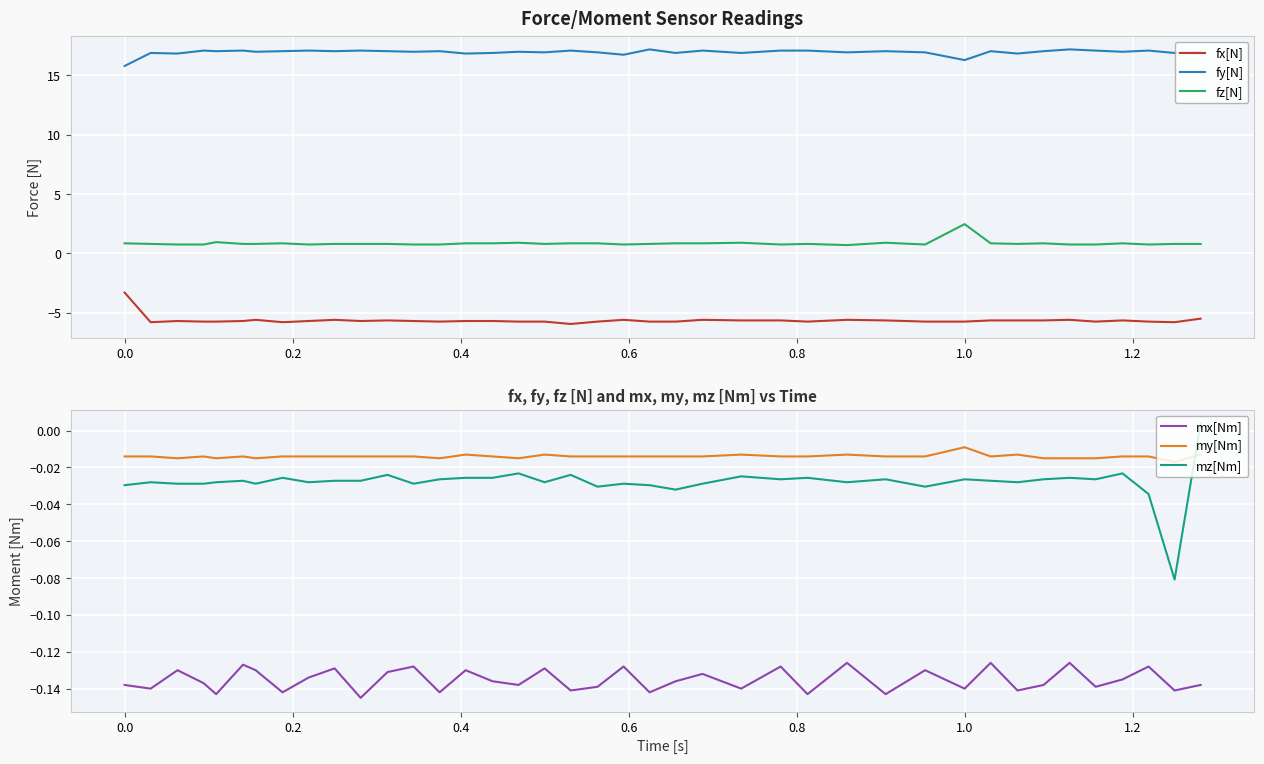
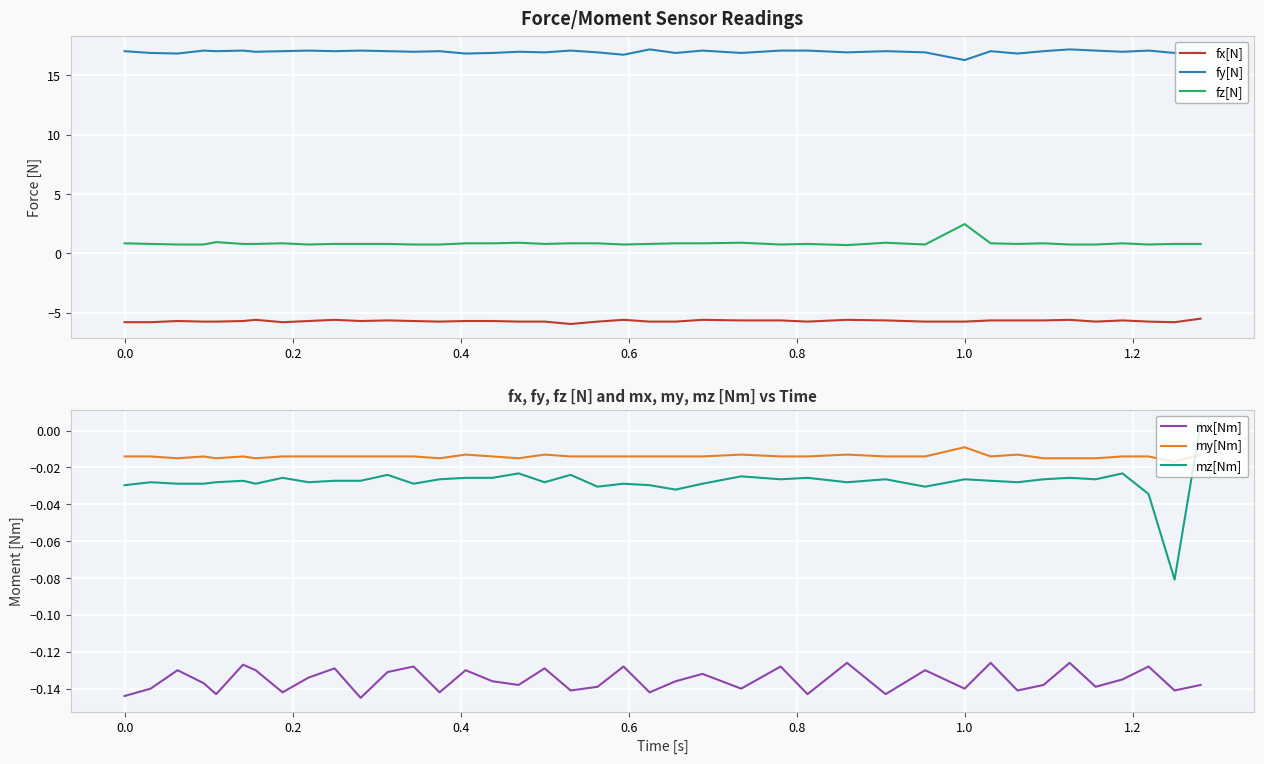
  {
    "Force/Moment Sensor Readings": {
      "fx[N]": {
-       "0.0": -3.3,
+       "0.0": -5.8,
        "1.0": -5.8
      },
      "fy[N]": {
-       "0.0": 15.8,
+       "0.0": 17.1,
        "1.0": 16.3
      },
      "fz[N]": {
        "0.0": 0.9,
        "1.0": 2.5
      }
    },
    "fx, fy, fz [N] and mx, my, mz [Nm] vs Time": {
      "mx[Nm]": {
-       "0.0": -0.138,
+       "0.0": -0.144,
        "1.0": -0.140
      },
      "my[Nm]": {
        "0.0": -0.014,
        "1.0": -0.009
      },
      "mz[Nm]": {
        "0.0": -0.030,
        "1.0": -0.026
      }
    }
  }
